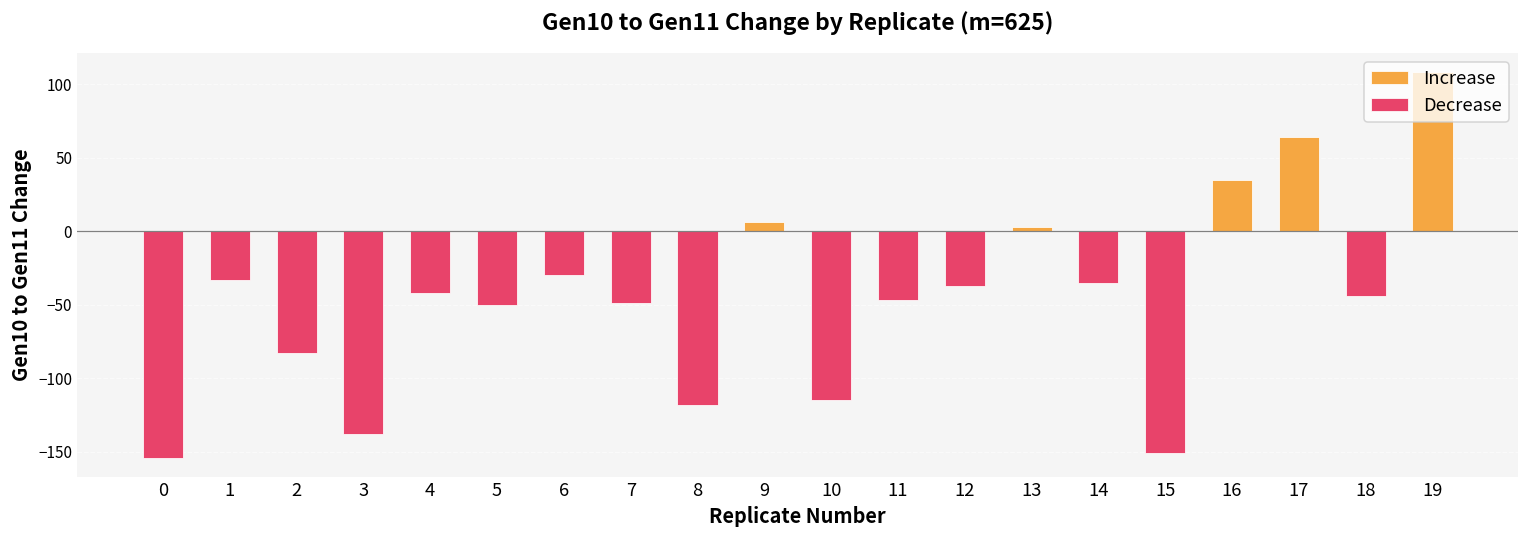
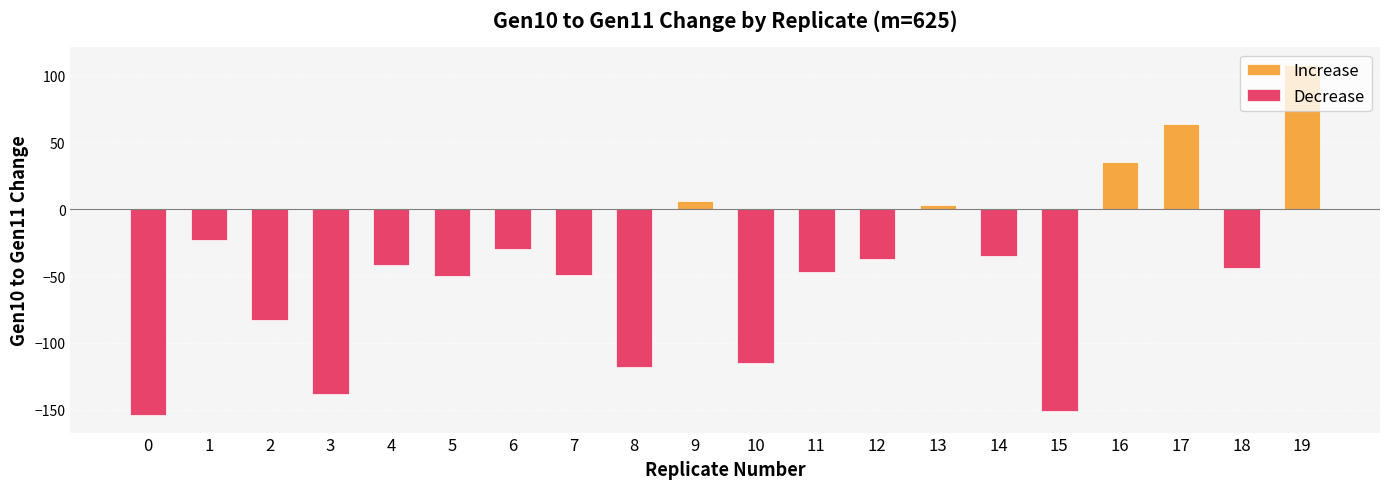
  {
    "Increase": {
      "9": 6,
      "13": 3,
      "16": 35,
      "17": 64
    },
    "Decrease": {
      "0": -154,
-     "1": -33,
+     "1": -23,
      "2": -83,
      "3": -138,
      "4": -42,
      "5": -50,
      "6": -30,
      "7": -49,
      "8": -118,
      "10": -115,
      "11": -47,
      "12": -37,
      "14": -35,
      "15": -151,
      "18": -44
    }
  }
